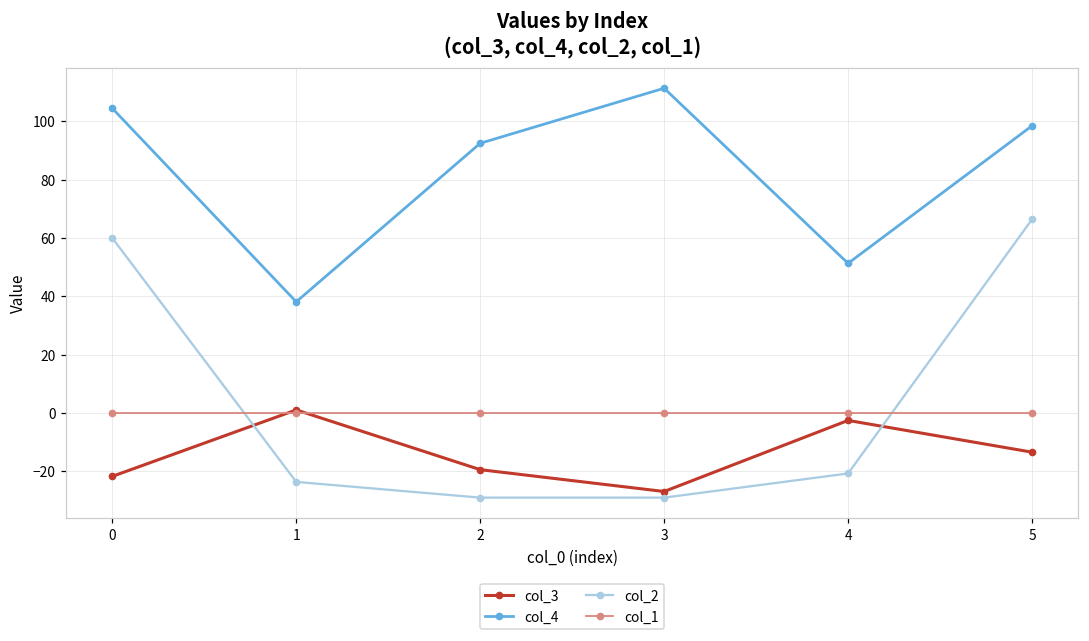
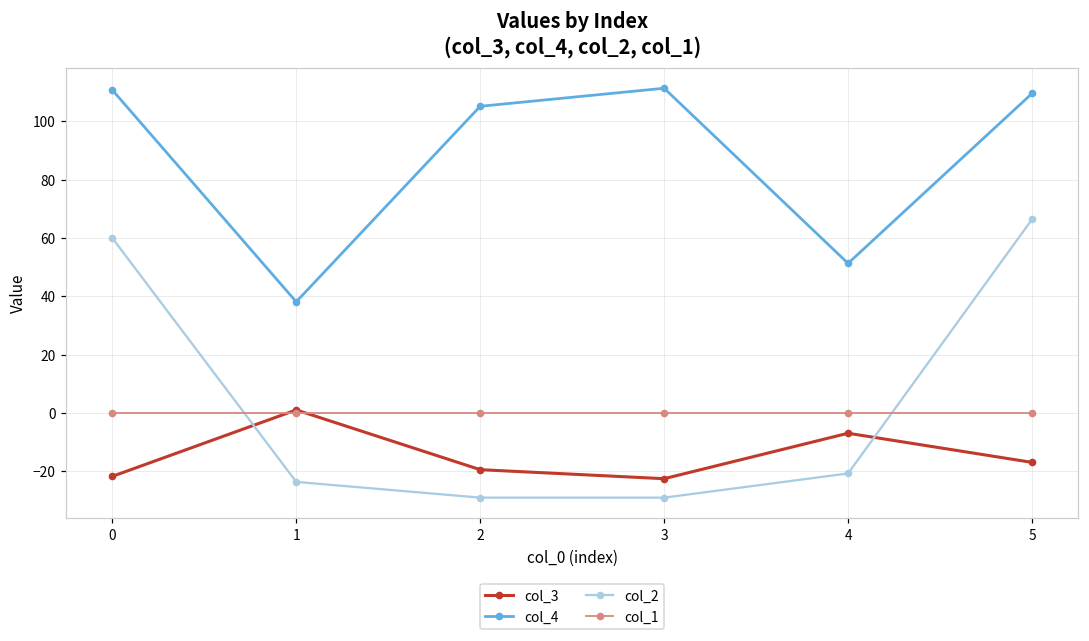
  {
    "col_3": {
      "0": -22,
      "1": 1,
      "2": -20,
-     "3": -27,
-     "4": -3,
-     "5": -14
+     "3": -23,
+     "4": -7,
+     "5": -17
    },
    "col_4": {
-     "0": 105,
+     "0": 111,
      "1": 38,
-     "2": 93,
+     "2": 105,
      "3": 111,
      "4": 51,
-     "5": 99
+     "5": 110
    },
    "col_2": {
      "0": 60,
      "1": -24,
      "2": -29,
      "3": -29,
      "4": -21,
      "5": 66
    },
    "col_1": {
      "0": 0,
      "1": 0,
      "2": 0,
      "3": 0,
      "4": 0,
      "5": 0
    }
  }
